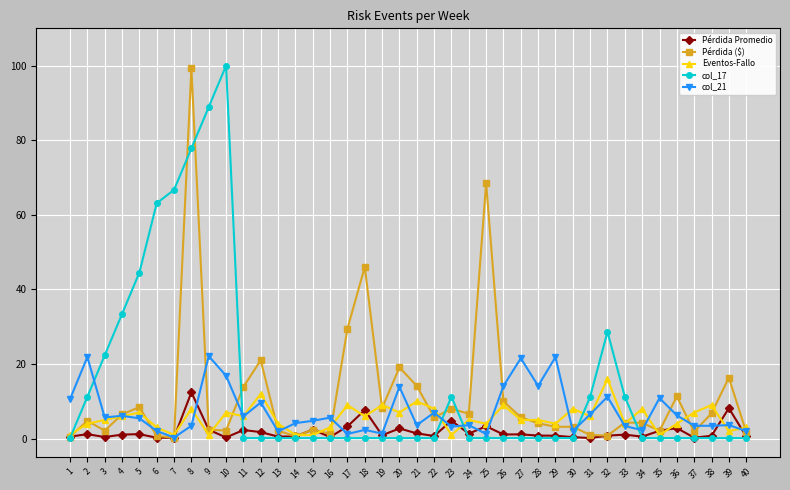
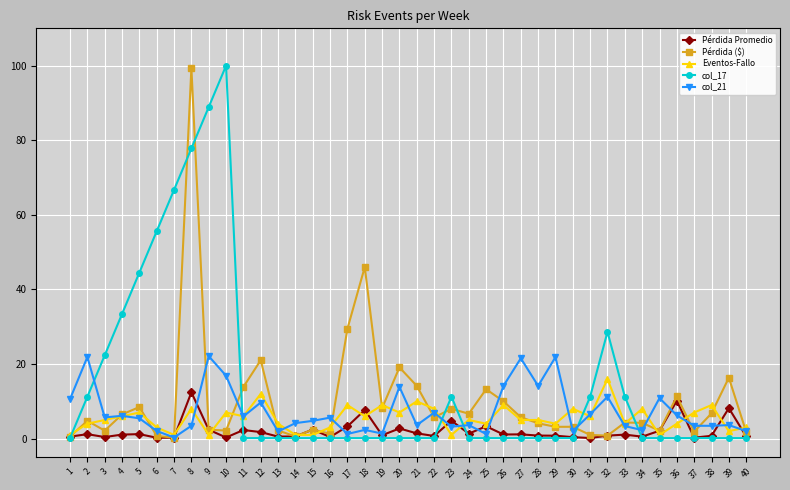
  {
    "Pérdida Promedio": {
      "2": 1,
      "3": 0,
      "4": 1,
      "5": 1,
      "8": 12,
      "10": 0,
      "11": 2,
      "12": 2,
      "17": 3,
      "18": 8,
      "20": 3,
      "21": 1,
      "23": 5,
      "24": 1,
      "25": 3,
      "26": 1,
      "27": 1,
      "31": 0,
      "33": 1,
-     "36": 3,
+     "36": 10,
      "39": 8
    },
    "Pérdida ($)": {
      "2": 5,
      "3": 2,
      "5": 8,
      "8": 99,
      "10": 2,
      "11": 14,
      "12": 21,
      "16": 1,
      "17": 29,
      "18": 46,
      "19": 8,
      "20": 19,
      "21": 14,
      "22": 6,
      "23": 8,
      "24": 7,
-     "25": 69,
+     "25": 13,
      "26": 10,
      "27": 6,
      "28": 4,
      "29": 3,
      "30": 3,
      "31": 1,
      "34": 4,
      "36": 11,
      "37": 2,
      "38": 7,
      "39": 16
    },
    "Eventos-Fallo": {
      "2": 4,
      "3": 5,
      "5": 7,
      "6": 3,
      "7": 1,
      "8": 8,
      "9": 1,
      "10": 7,
      "12": 12,
      "13": 4,
      "15": 1,
      "16": 3,
      "17": 9,
      "18": 6,
      "19": 9,
      "20": 7,
      "21": 10,
      "22": 8,
      "23": 1,
      "24": 5,
      "25": 4,
      "26": 9,
      "27": 5,
      "28": 5,
      "29": 4,
      "30": 8,
      "32": 16,
      "34": 8,
      "35": 1,
      "36": 4,
      "37": 7,
      "38": 9,
      "39": 2,
      "40": 3
    },
    "col_17": {
      "2": 11,
      "3": 22,
      "4": 33,
      "5": 45,
-     "6": 63,
+     "6": 56,
      "7": 67,
      "8": 78,
      "9": 89,
      "10": 100,
      "11": 0,
      "12": 0,
      "15": 0,
      "17": 0,
      "18": 0,
      "19": 0,
      "20": 0,
      "21": 0,
      "23": 11,
      "24": 0,
      "25": 0,
      "26": 0,
      "27": 0,
      "31": 11,
      "32": 29,
      "33": 11,
      "35": 0,
      "36": 0,
      "39": 0
    },
    "col_21": {
      "1": 11,
      "2": 22,
      "3": 6,
      "5": 5,
      "6": 2,
      "8": 3,
      "9": 22,
      "10": 17,
      "12": 10,
      "14": 4,
      "15": 5,
      "16": 6,
      "17": 1,
      "18": 2,
      "20": 14,
      "21": 4,
      "22": 7,
      "23": 3,
      "24": 4,
      "25": 1,
      "26": 14,
      "27": 22,
      "28": 14,
      "29": 22,
      "30": 2,
      "32": 11,
      "34": 2,
      "35": 11,
      "36": 6,
      "37": 3,
      "38": 3,
      "39": 4
    }
  }
